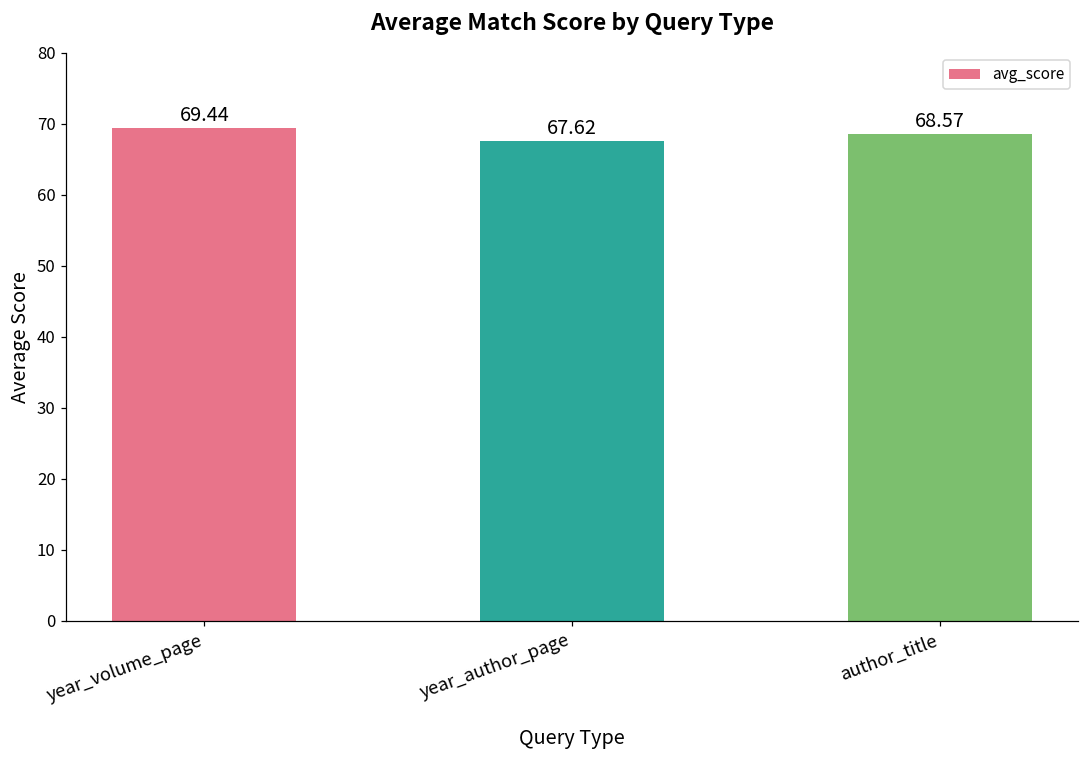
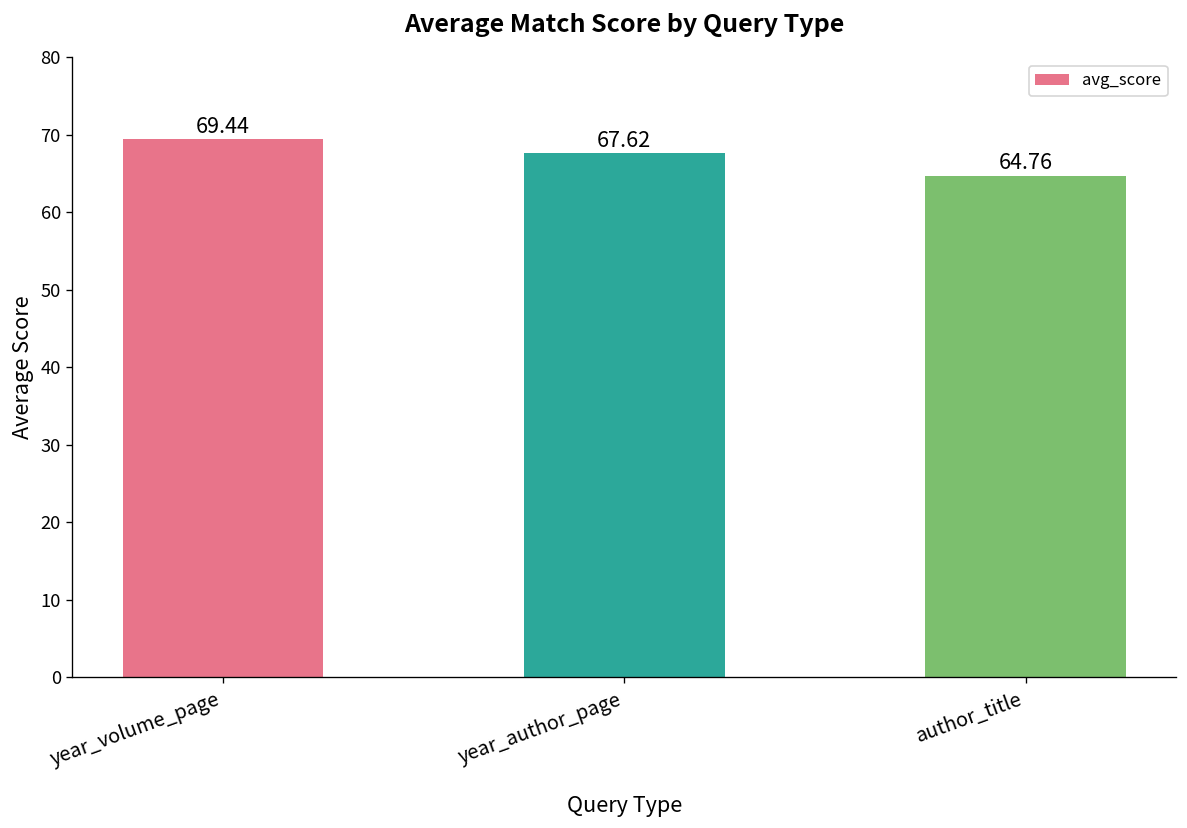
  {
    "year_volume_page": 69.44,
    "year_author_page": 67.62,
-   "author_title": 68.57
+   "author_title": 64.76
  }
